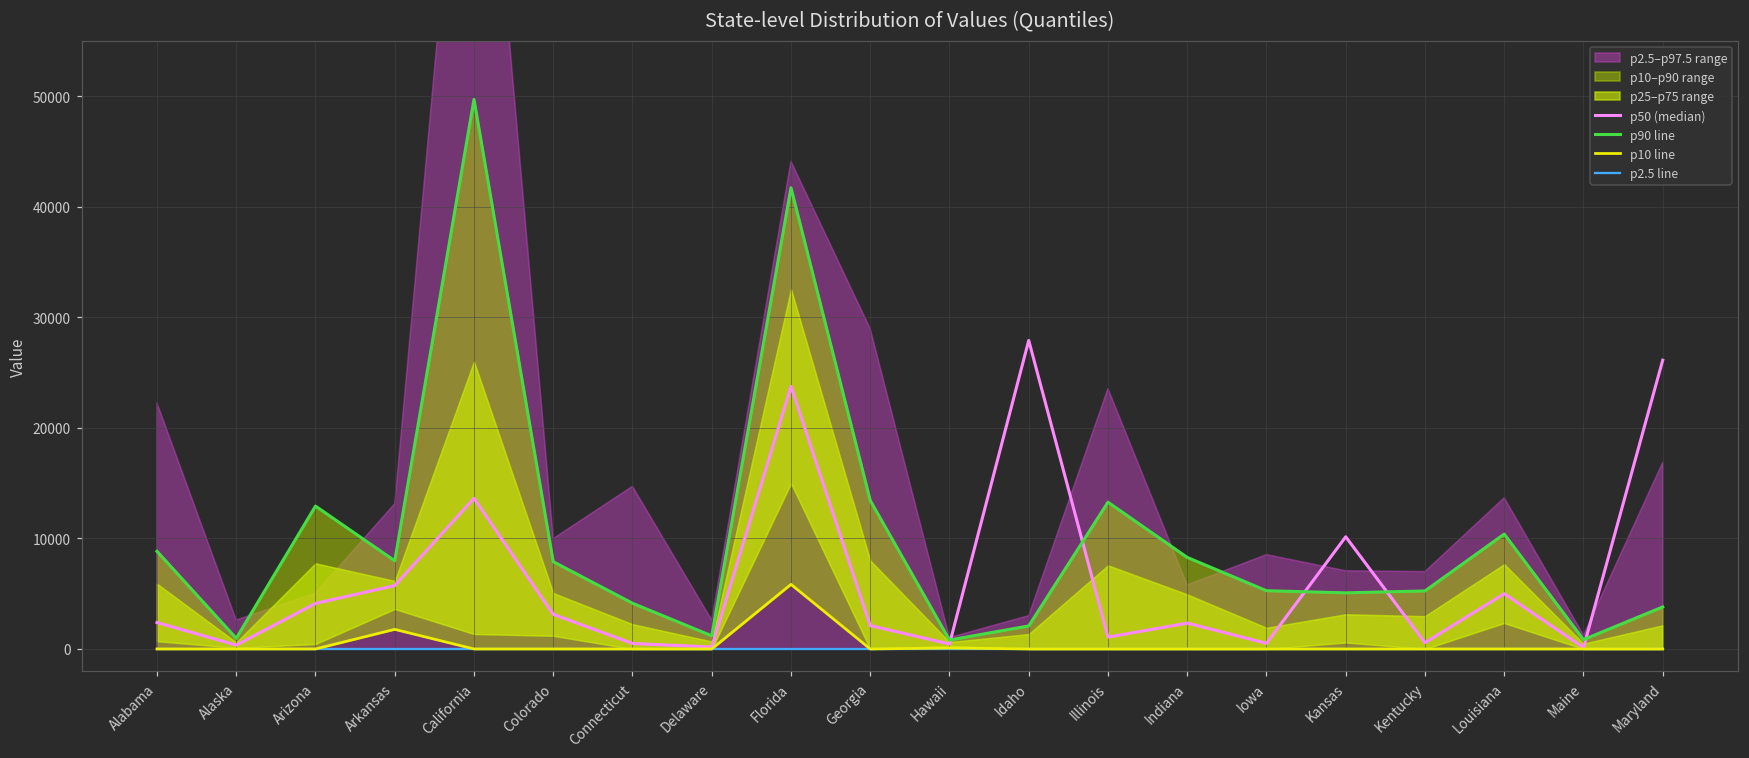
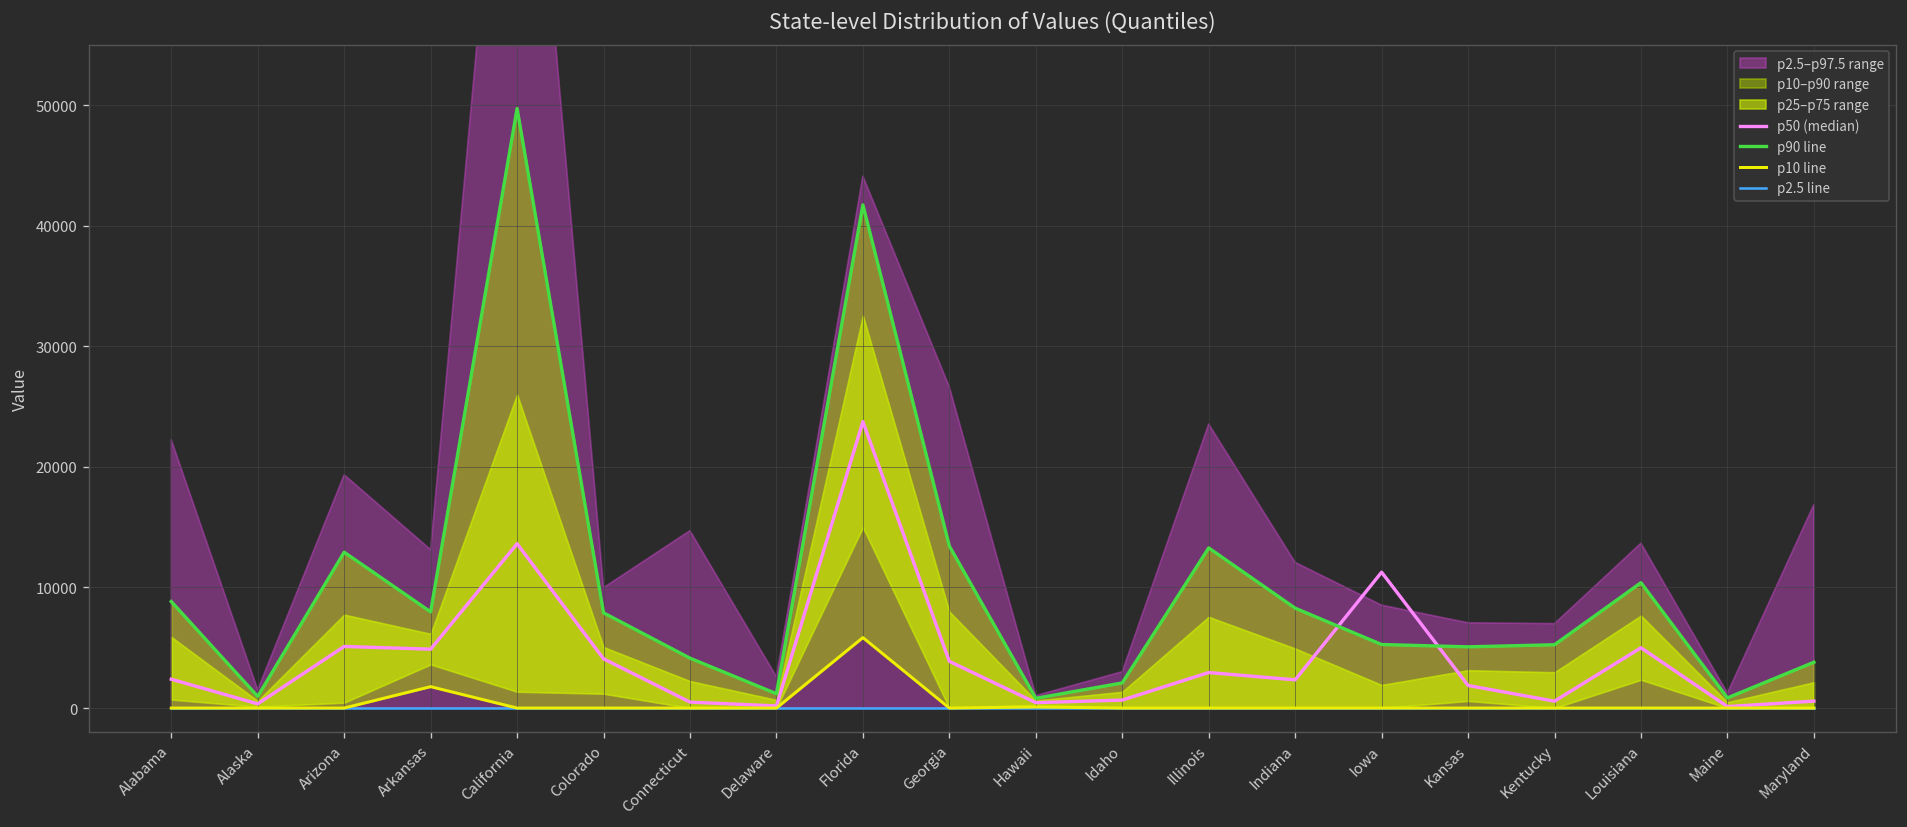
  {
    "p50 (median)": {
      "Alabama": 2400,
-     "Arizona": 4100,
-     "Arkansas": 5700,
+     "Arizona": 5100,
+     "Arkansas": 4900,
      "California": 13600,
-     "Colorado": 3100,
+     "Colorado": 4100,
      "Connecticut": 500,
      "Florida": 23700,
-     "Georgia": 2100,
-     "Idaho": 27900,
-     "Illinois": 1100,
+     "Georgia": 3900,
+     "Idaho": 700,
+     "Illinois": 2900,
      "Indiana": 2300,
-     "Iowa": 500,
-     "Kansas": 10100,
+     "Iowa": 11300,
+     "Kansas": 1900,
      "Kentucky": 600,
      "Louisiana": 5000,
-     "Maryland": 26100
+     "Maryland": 600
    },
    "p2.5–p97.5 range": {
      "Alabama": 22300,
-     "Alaska": 2600,
-     "Arizona": 5100,
+     "Alaska": 1500,
+     "Arizona": 19300,
      "Arkansas": 13100,
      "Colorado": 10000,
      "Connecticut": 14700,
      "Delaware": 2600,
      "Florida": 44100,
-     "Georgia": 29000,
+     "Georgia": 26600,
      "Idaho": 3000,
      "Illinois": 23600,
-     "Indiana": 5800,
+     "Indiana": 12100,
      "Iowa": 8500,
      "Kansas": 7100,
      "Kentucky": 7000,
      "Louisiana": 13700,
      "Maine": 1200,
      "Maryland": 16900
    },
    "p2.5 line": {
      "Arkansas": 0,
      "Florida": 0
    }
  }
